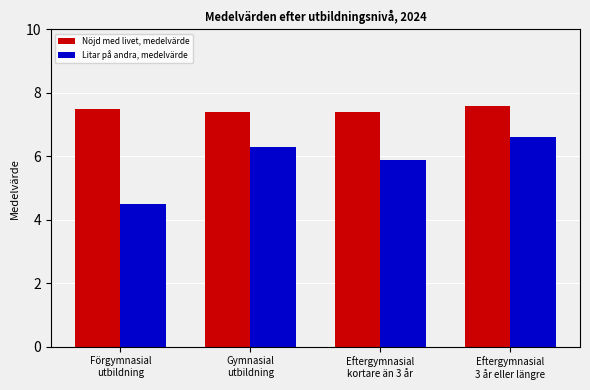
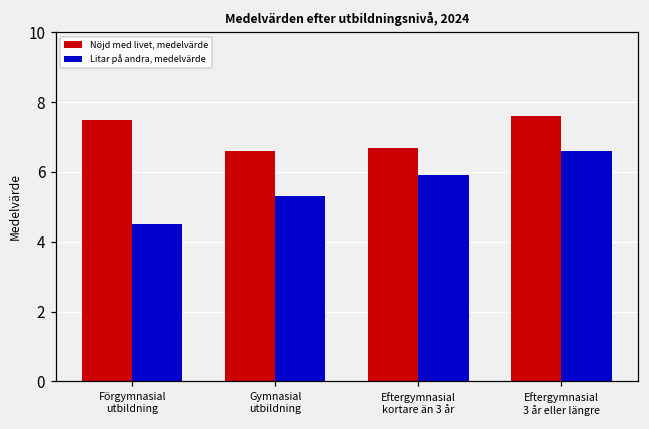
  {
    "Nöjd med livet, medelvärde": {
      "Förgymnasial utbildning": 7.5,
-     "Gymnasial utbildning": 7.4,
-     "Eftergymnasial kortare än 3 år": 7.4,
+     "Gymnasial utbildning": 6.6,
+     "Eftergymnasial kortare än 3 år": 6.7,
      "Eftergymnasial 3 år eller längre": 7.6
    },
    "Litar på andra, medelvärde": {
      "Förgymnasial utbildning": 4.5,
-     "Gymnasial utbildning": 6.3,
+     "Gymnasial utbildning": 5.3,
      "Eftergymnasial kortare än 3 år": 5.9,
      "Eftergymnasial 3 år eller längre": 6.6
    }
  }
